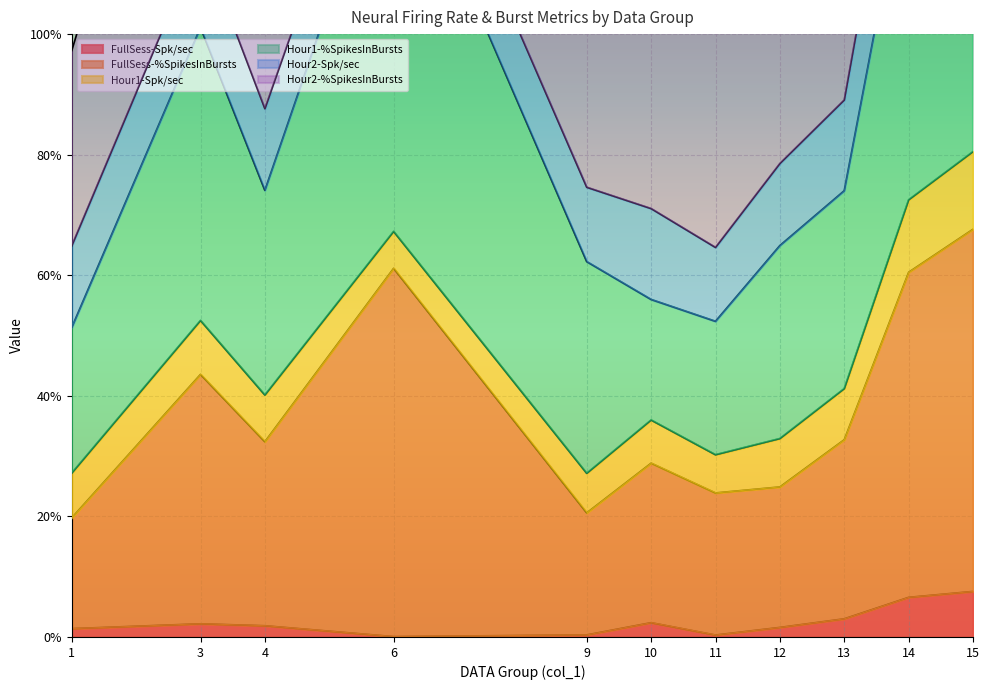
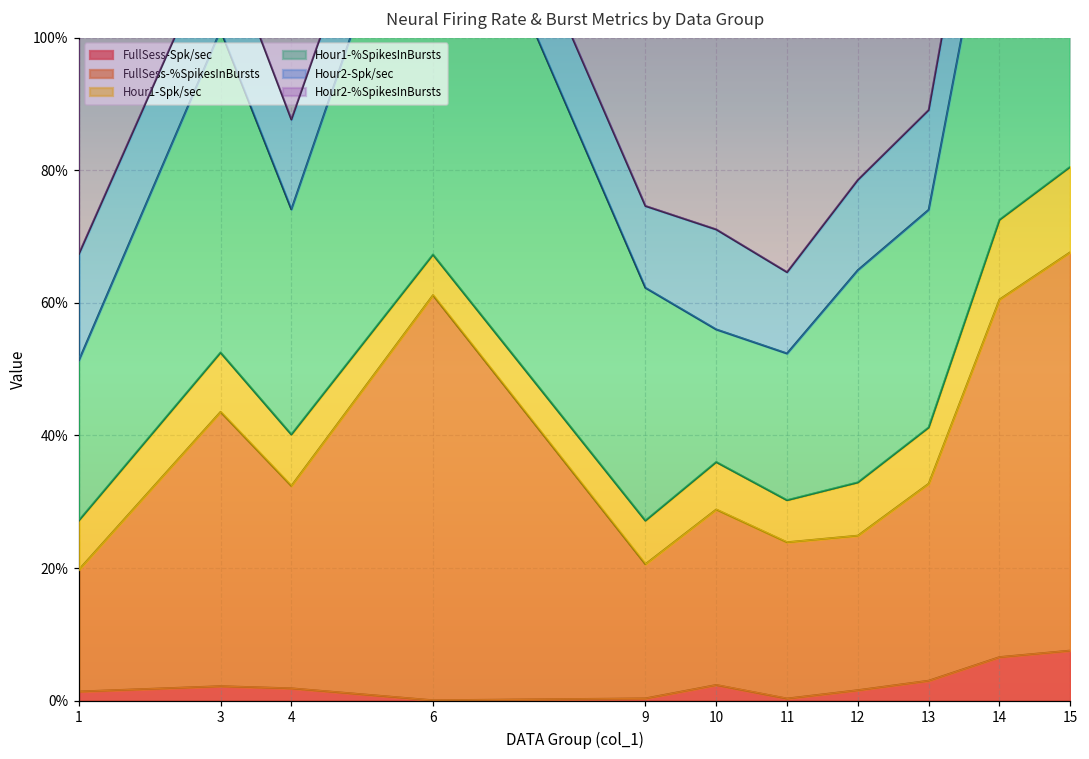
  {
    "Hour1-Spk/sec": {
      "1": "7%",
      "3": "9%",
      "4": "8%",
      "6": "6%",
      "9": "7%",
      "10": "7%",
      "11": "6%",
      "12": "8%",
      "13": "8%",
      "14": "12%",
      "15": "13%"
    },
    "Hour1-%SpikesInBursts": {
      "1": "24%",
      "4": "34%",
      "9": "35%",
      "10": "20%",
      "11": "22%",
      "12": "32%",
      "13": "33%"
    },
    "Hour2-Spk/sec": {
-     "1": "14%",
+     "1": "16%",
      "4": "14%",
      "9": "12%",
      "10": "15%",
      "11": "12%",
      "12": "14%",
      "13": "15%"
    },
    "Hour2-%SpikesInBursts": {
      "1": "32%",
      "11": "36%"
    }
  }
